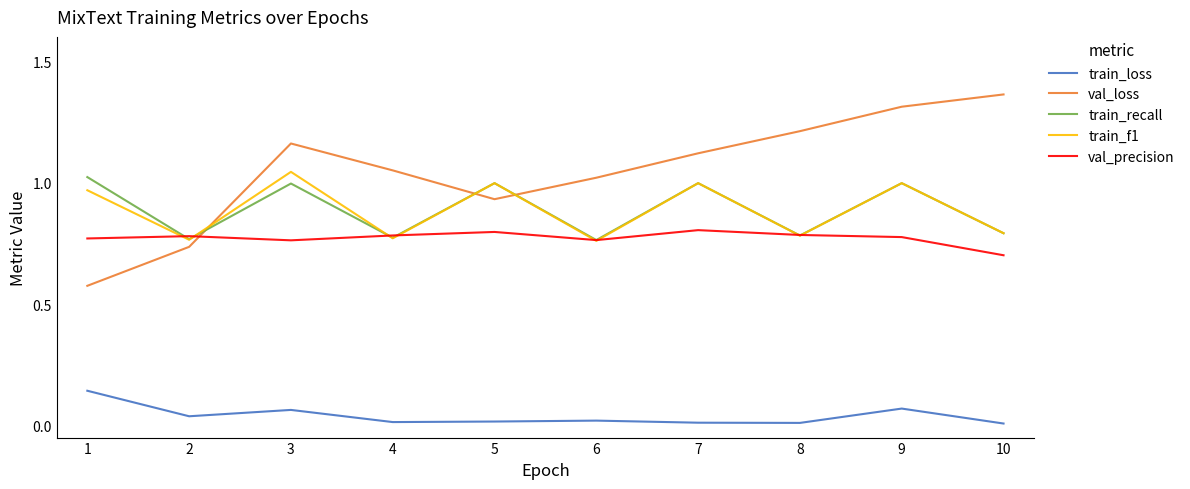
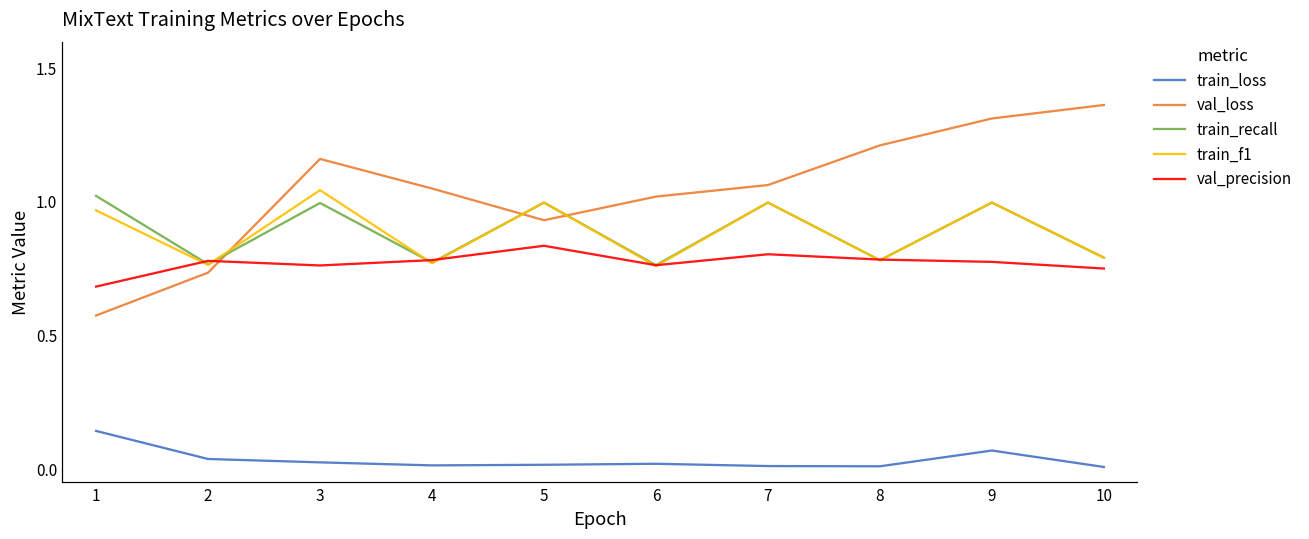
  {
    "train_loss": {
      "1": 0.14,
      "2": 0.04,
-     "3": 0.06,
+     "3": 0.03,
      "4": 0.01,
      "5": 0.02,
      "6": 0.02,
      "7": 0.01,
      "8": 0.01,
      "9": 0.07,
      "10": 0.01
    },
    "val_loss": {
      "1": 0.57,
      "2": 0.74,
      "3": 1.16,
      "4": 1.05,
      "5": 0.93,
      "6": 1.02,
-     "7": 1.12,
+     "7": 1.06,
      "8": 1.21,
      "9": 1.31,
      "10": 1.36
    },
    "train_recall": {
      "1": 1.02,
      "3": 1.00
    },
    "train_f1": {
      "1": 0.97,
      "3": 1.04
    },
    "val_precision": {
-     "1": 0.77,
+     "1": 0.68,
      "2": 0.78,
      "3": 0.76,
-     "5": 0.80,
+     "5": 0.84,
      "7": 0.80,
      "9": 0.78,
-     "10": 0.70
+     "10": 0.75
    }
  }
